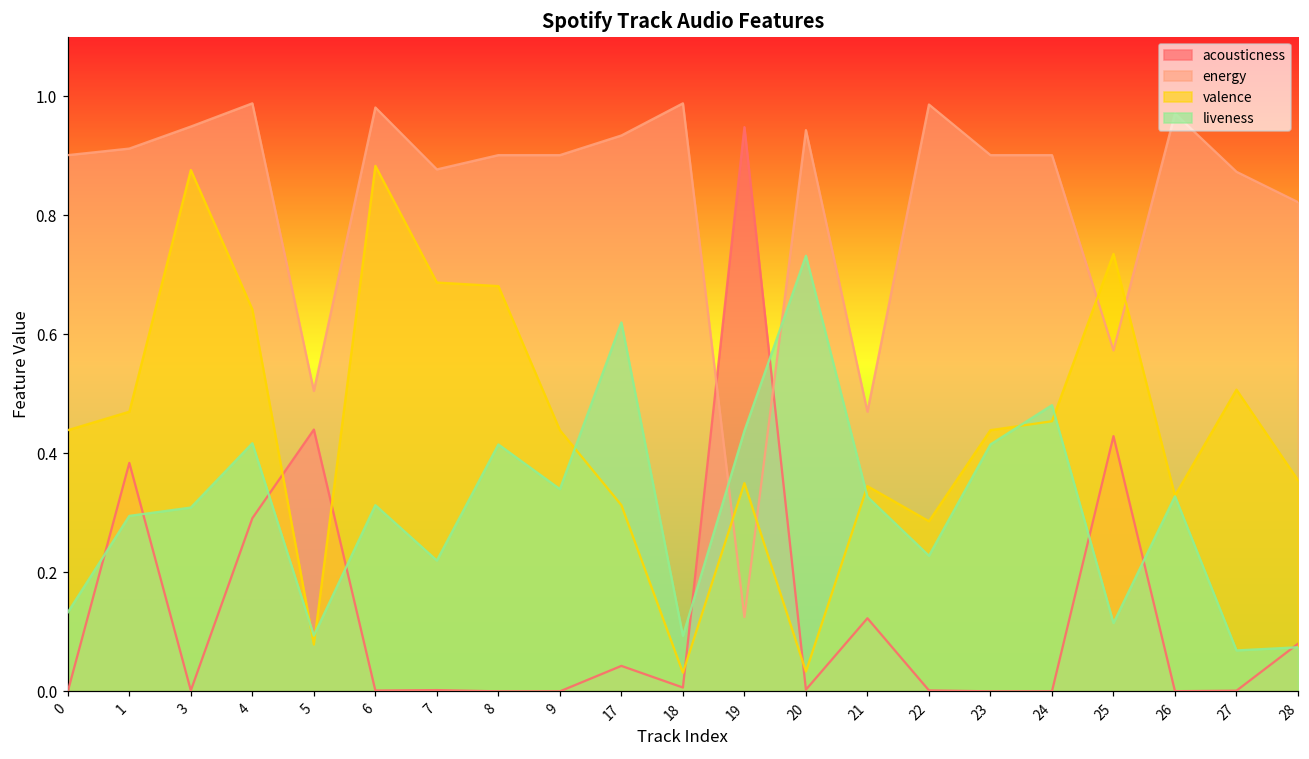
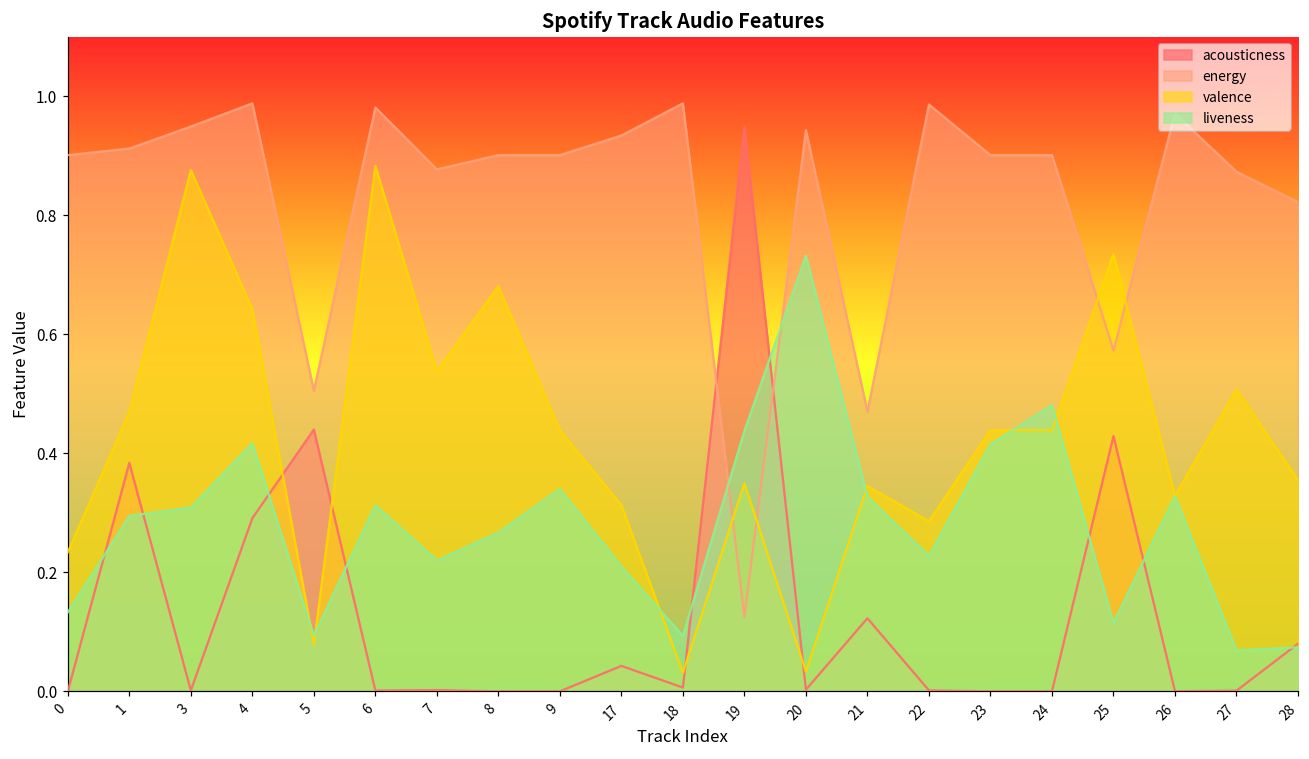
  {
    "valence": {
-     "0": 0.44,
+     "0": 0.23,
      "1": 0.47,
      "3": 0.88,
      "4": 0.64,
      "5": 0.08,
      "6": 0.88,
-     "7": 0.69,
+     "7": 0.54,
      "8": 0.68,
      "9": 0.44,
      "17": 0.31,
      "18": 0.03,
      "19": 0.35,
      "20": 0.03,
      "21": 0.35,
      "22": 0.29,
      "23": 0.44,
-     "24": 0.45,
+     "24": 0.44,
      "25": 0.74,
      "27": 0.51,
      "28": 0.36
    },
    "liveness": {
      "0": 0.13,
      "1": 0.30,
      "3": 0.31,
      "4": 0.42,
      "5": 0.09,
      "6": 0.31,
      "7": 0.22,
-     "8": 0.42,
+     "8": 0.27,
      "9": 0.34,
-     "17": 0.62,
+     "17": 0.21,
      "18": 0.09,
      "19": 0.44,
      "20": 0.73,
      "21": 0.33,
      "22": 0.23,
      "23": 0.42,
      "24": 0.48,
      "25": 0.12,
      "27": 0.07,
      "28": 0.07
    }
  }
